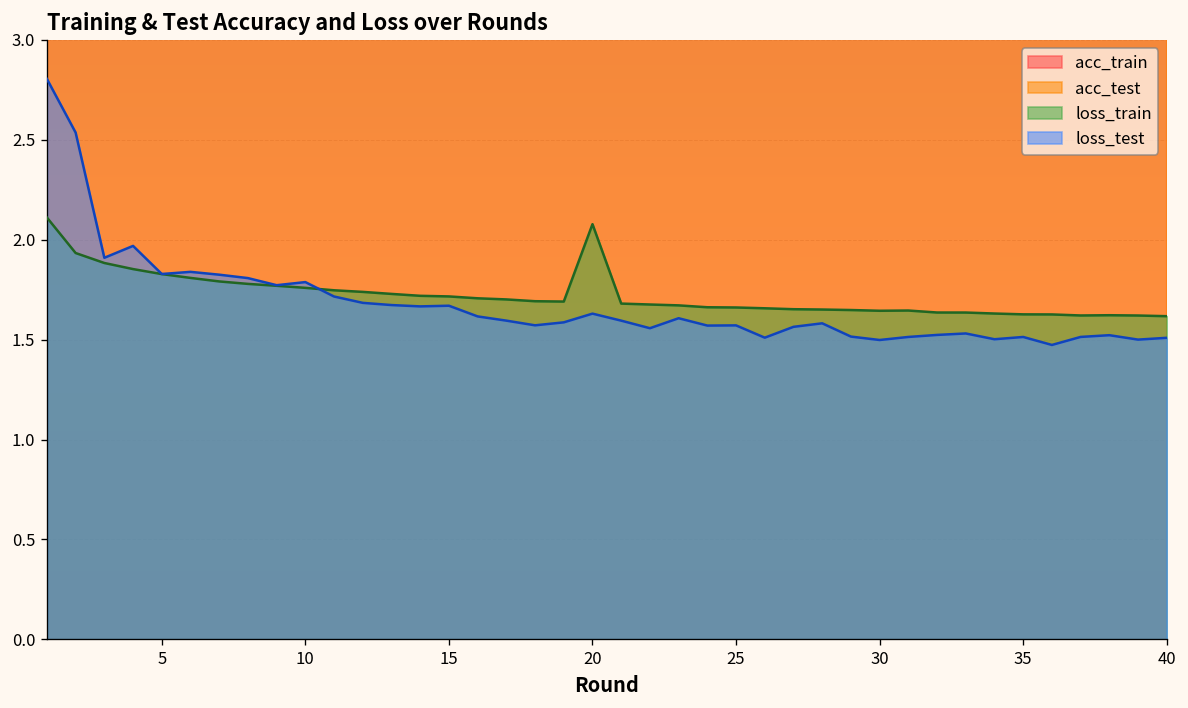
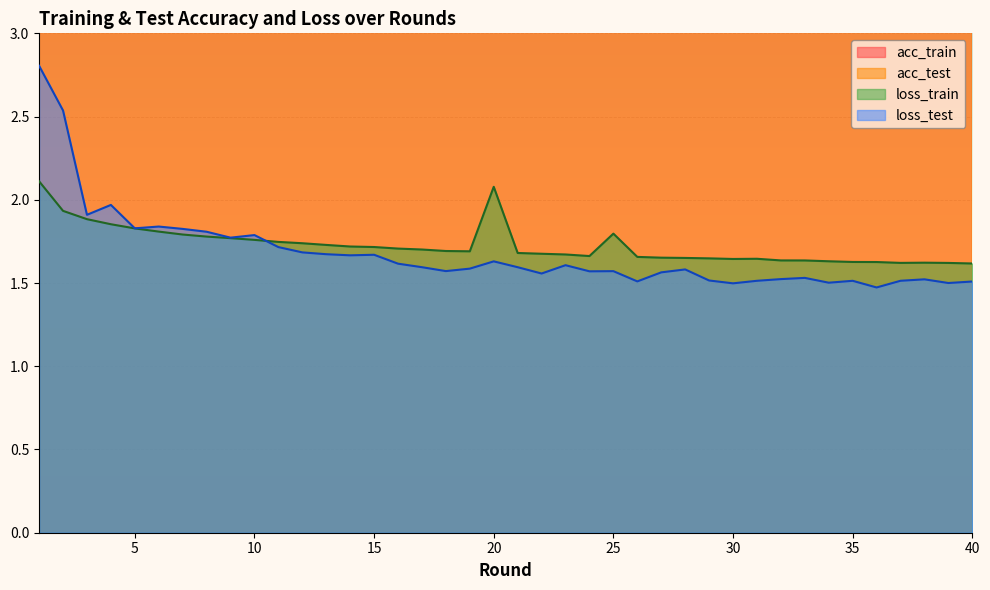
  {
    "loss_train": {
      "10": 1.76,
      "15": 1.72,
      "20": 2.08,
-     "25": 1.66,
+     "25": 1.80,
      "30": 1.64,
      "35": 1.63,
      "40": 1.62
    },
    "loss_test": {
      "10": 1.79,
      "15": 1.67,
      "20": 1.63,
      "25": 1.57,
      "30": 1.50,
      "35": 1.51,
      "40": 1.51
    }
  }
